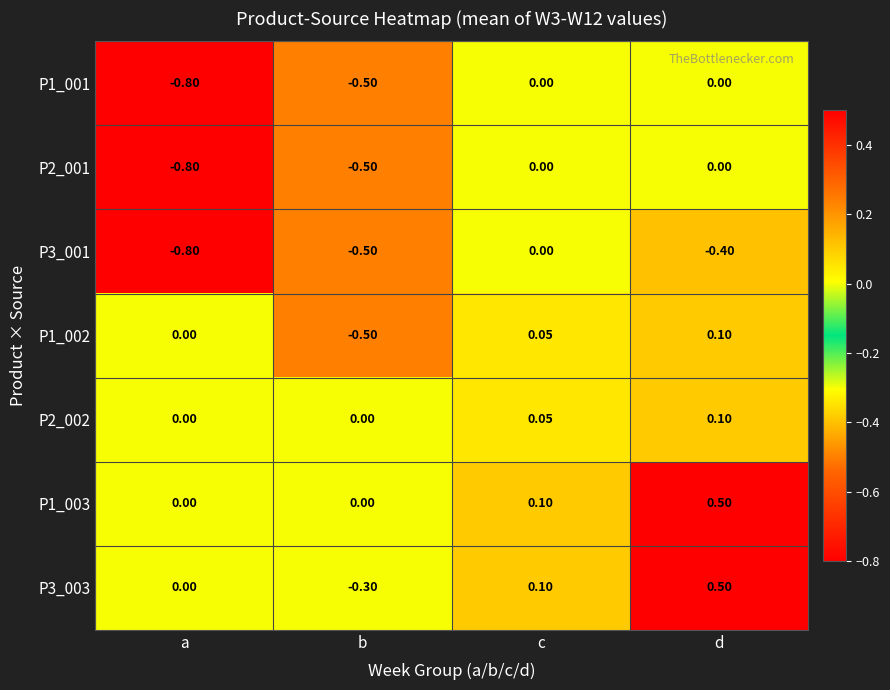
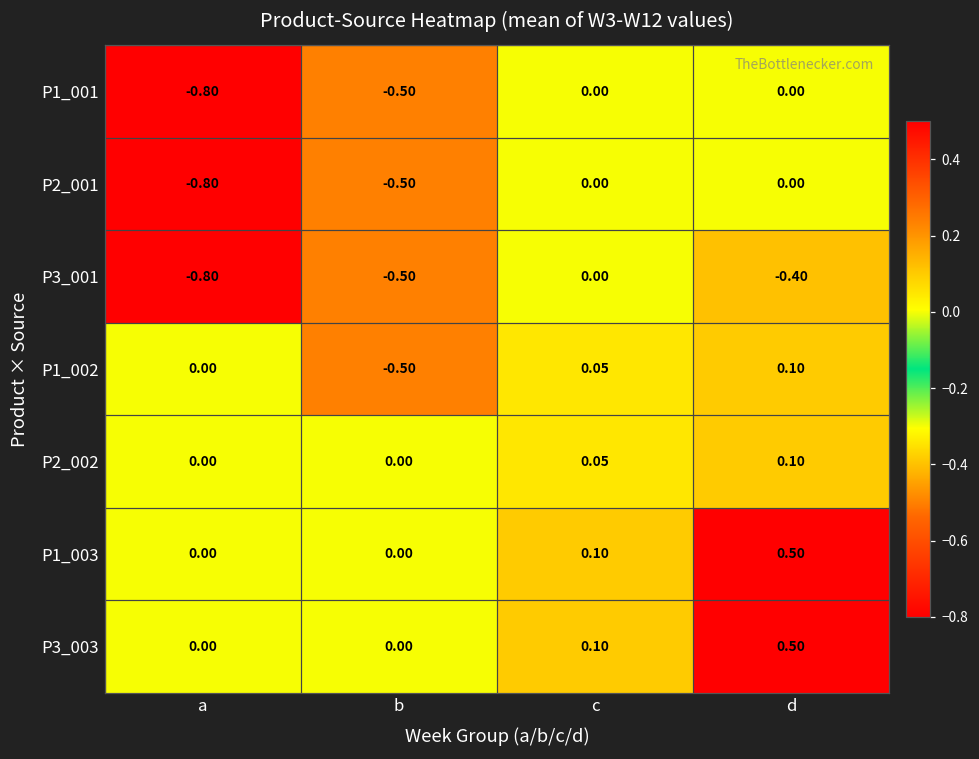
  {
    "P1_001": {
      "a": -0.80,
      "b": -0.50,
      "c": 0.00
    },
    "P2_001": {
      "a": -0.80,
      "b": -0.50,
      "c": 0.00,
      "d": 0.00
    },
    "P3_001": {
      "a": -0.80,
      "b": -0.50,
      "c": 0.00,
      "d": -0.40
    },
    "P1_002": {
      "a": 0.00,
      "b": -0.50,
      "c": 0.05,
      "d": 0.10
    },
    "P2_002": {
      "a": 0.00,
      "b": 0.00,
      "c": 0.05,
      "d": 0.10
    },
    "P1_003": {
      "a": 0.00,
      "b": 0.00,
      "c": 0.10,
      "d": 0.50
    },
    "P3_003": {
      "a": 0.00,
-     "b": -0.30,
+     "b": 0.00,
      "c": 0.10,
      "d": 0.50
    }
  }
